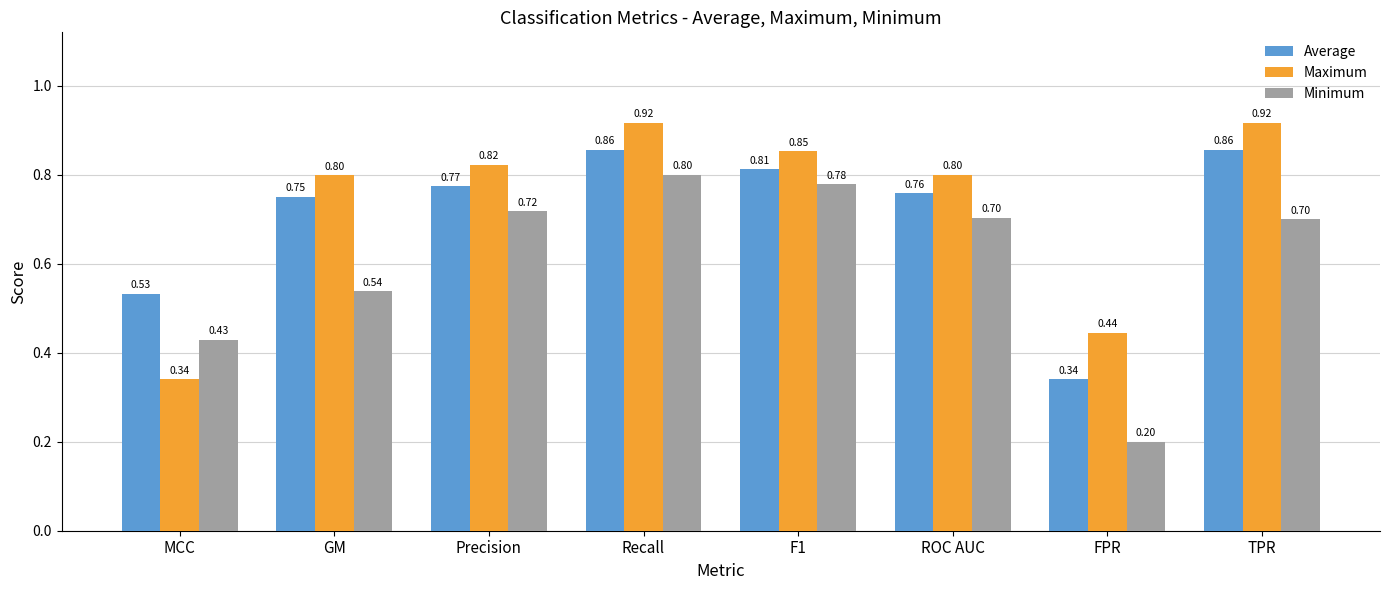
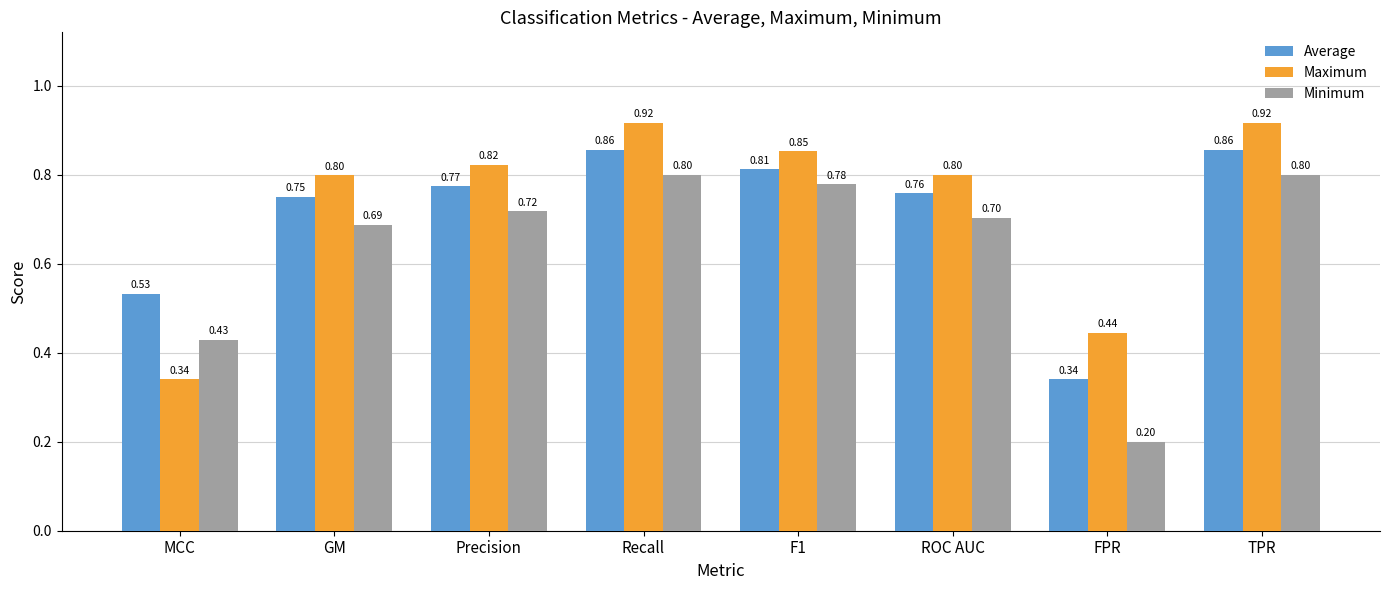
  {
    "Average": {
      "MCC": 0.53,
      "GM": 0.75,
      "Precision": 0.77,
      "Recall": 0.86,
      "F1": 0.81,
      "ROC AUC": 0.76,
      "FPR": 0.34,
      "TPR": 0.86
    },
    "Maximum": {
      "MCC": 0.34,
      "GM": 0.80,
      "Precision": 0.82,
      "Recall": 0.92,
      "F1": 0.85,
      "ROC AUC": 0.80,
      "FPR": 0.44,
      "TPR": 0.92
    },
    "Minimum": {
      "MCC": 0.43,
-     "GM": 0.54,
+     "GM": 0.69,
      "Precision": 0.72,
      "Recall": 0.80,
      "F1": 0.78,
      "ROC AUC": 0.70,
      "FPR": 0.20,
-     "TPR": 0.70
+     "TPR": 0.80
    }
  }
